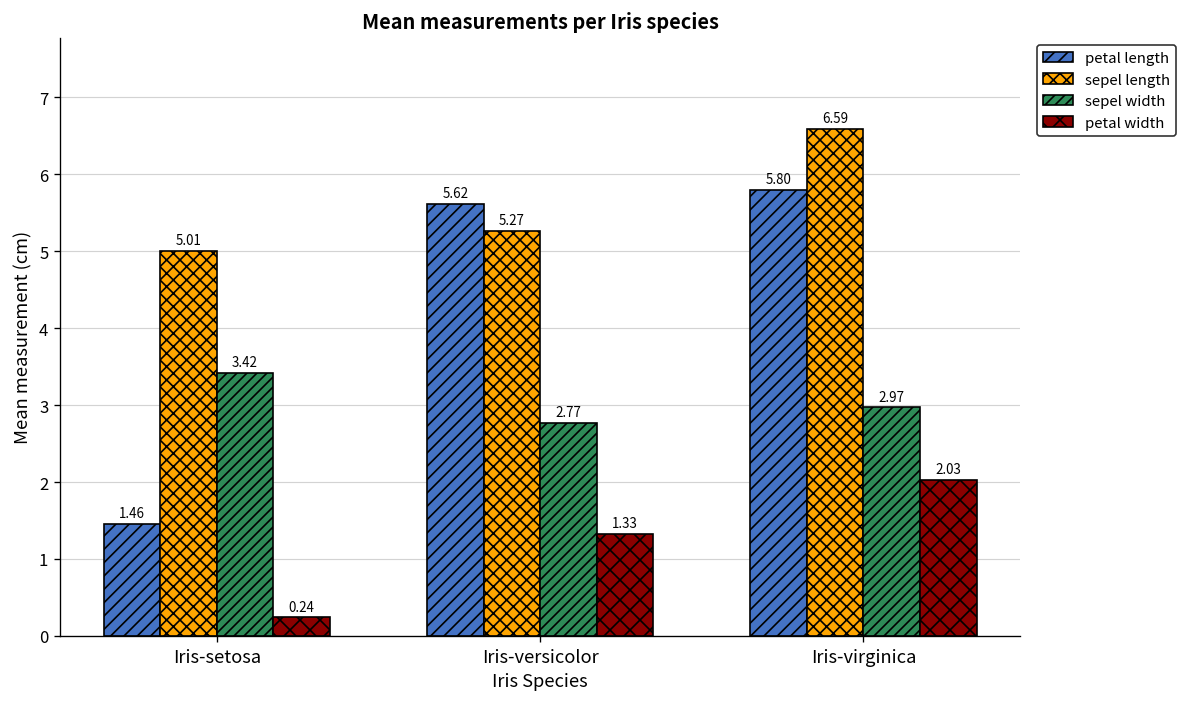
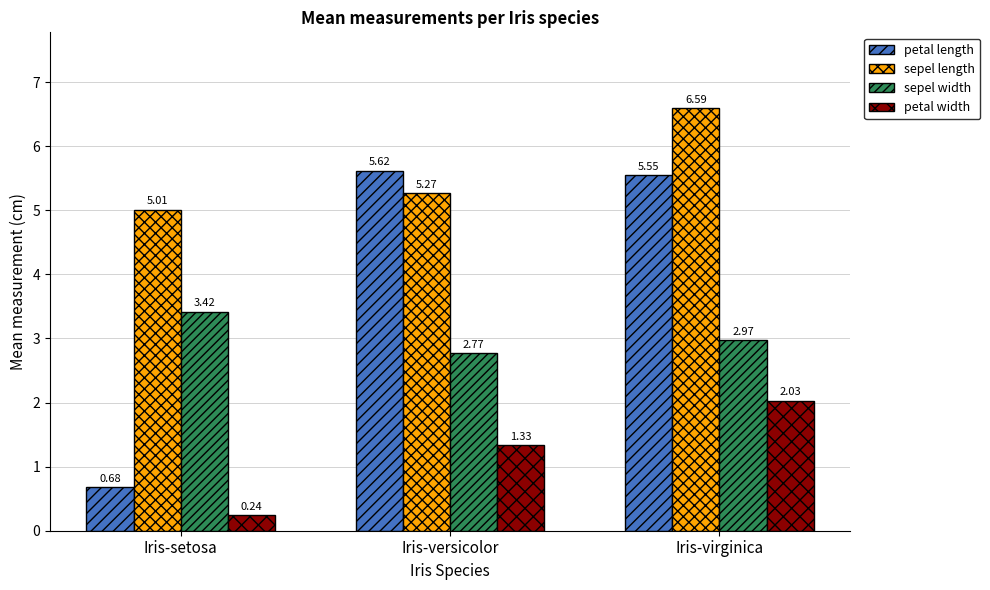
  {
    "petal length": {
-     "Iris-setosa": 1.46,
+     "Iris-setosa": 0.68,
      "Iris-versicolor": 5.62,
-     "Iris-virginica": 5.80
+     "Iris-virginica": 5.55
    },
    "sepel length": {
      "Iris-setosa": 5.01,
      "Iris-versicolor": 5.27,
      "Iris-virginica": 6.59
    },
    "sepel width": {
      "Iris-setosa": 3.42,
      "Iris-versicolor": 2.77,
      "Iris-virginica": 2.97
    },
    "petal width": {
      "Iris-setosa": 0.24,
      "Iris-versicolor": 1.33,
      "Iris-virginica": 2.03
    }
  }
